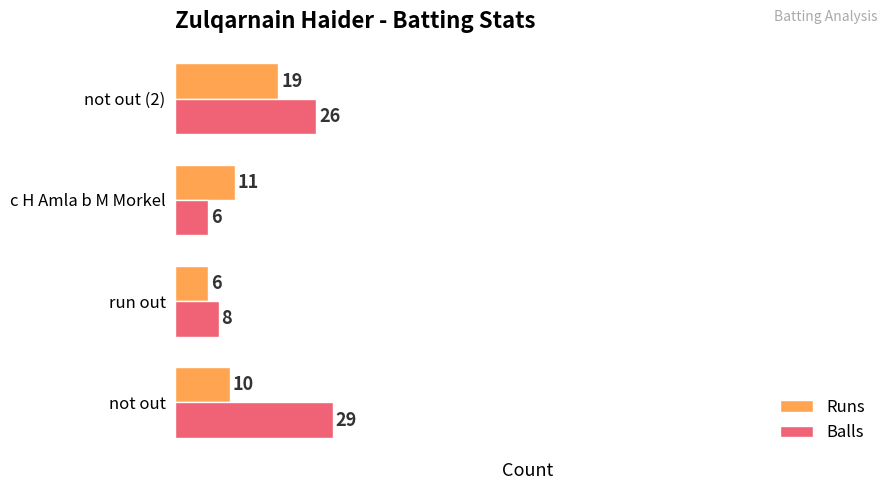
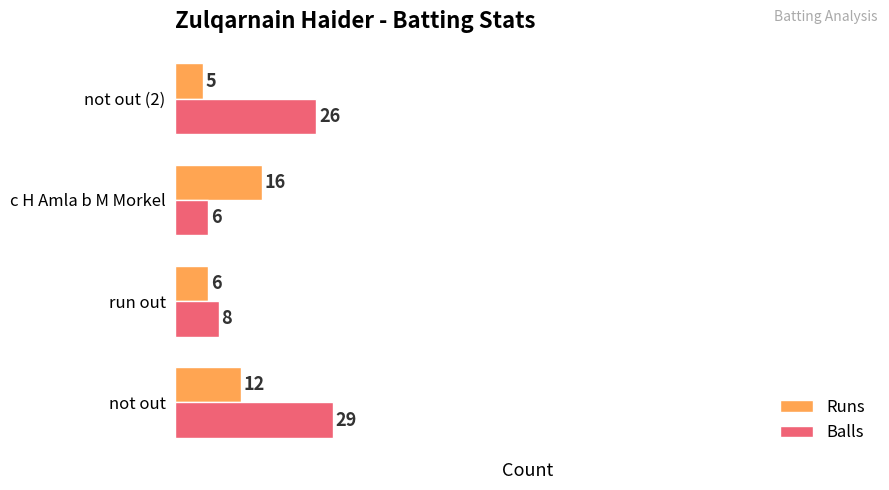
  {
    "Runs": {
-     "not out (2)": 19,
-     "c H Amla b M Morkel": 11,
+     "not out (2)": 5,
+     "c H Amla b M Morkel": 16,
      "run out": 6,
-     "not out": 10
+     "not out": 12
    },
    "Balls": {
      "not out (2)": 26,
      "c H Amla b M Morkel": 6,
      "run out": 8,
      "not out": 29
    }
  }
